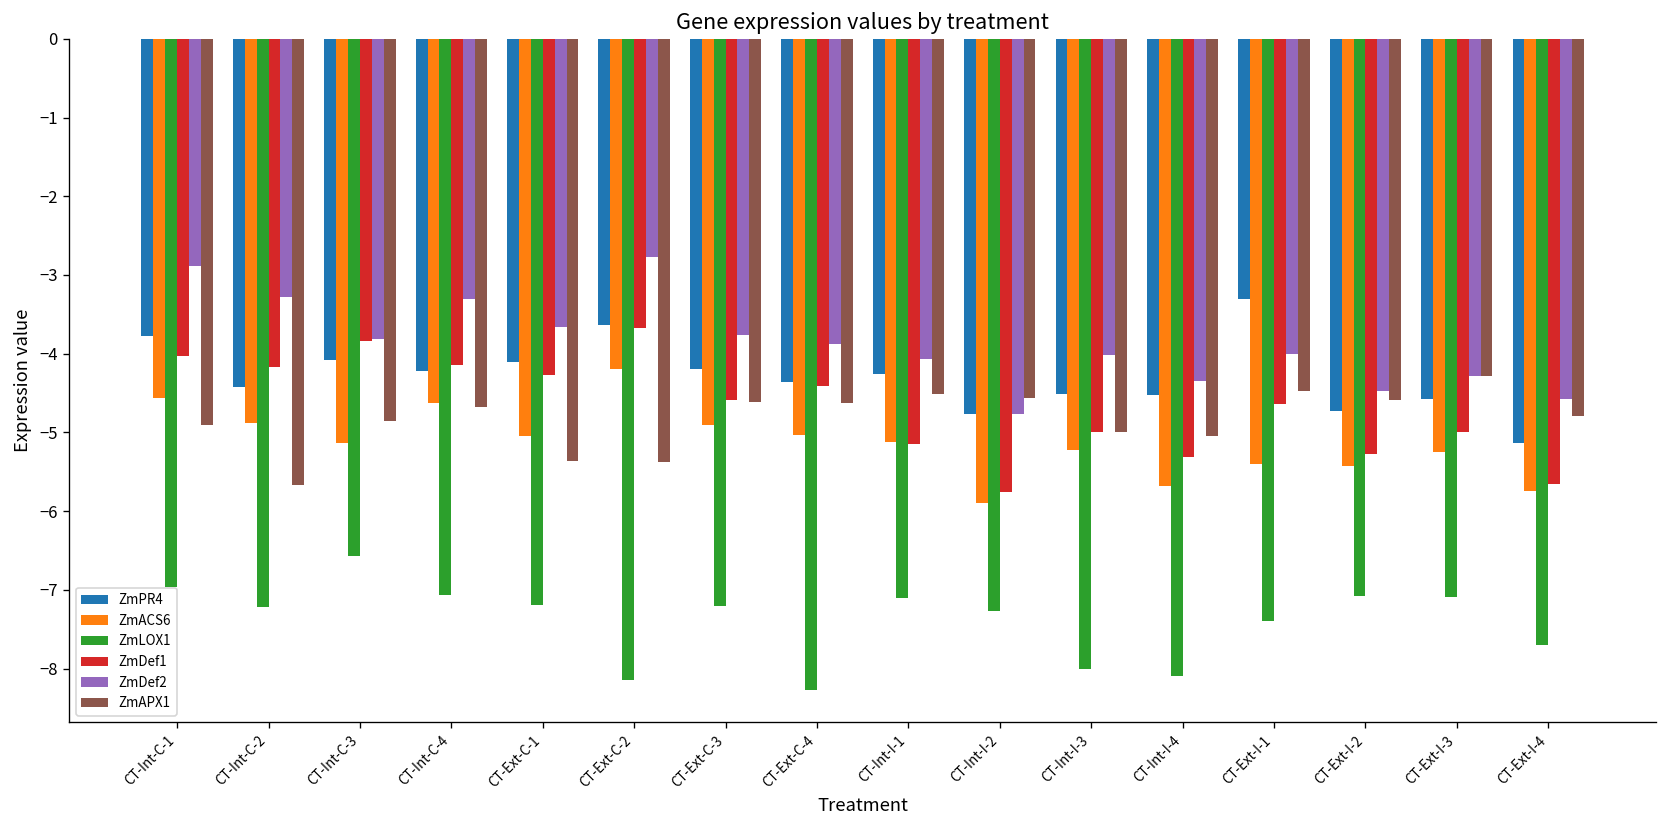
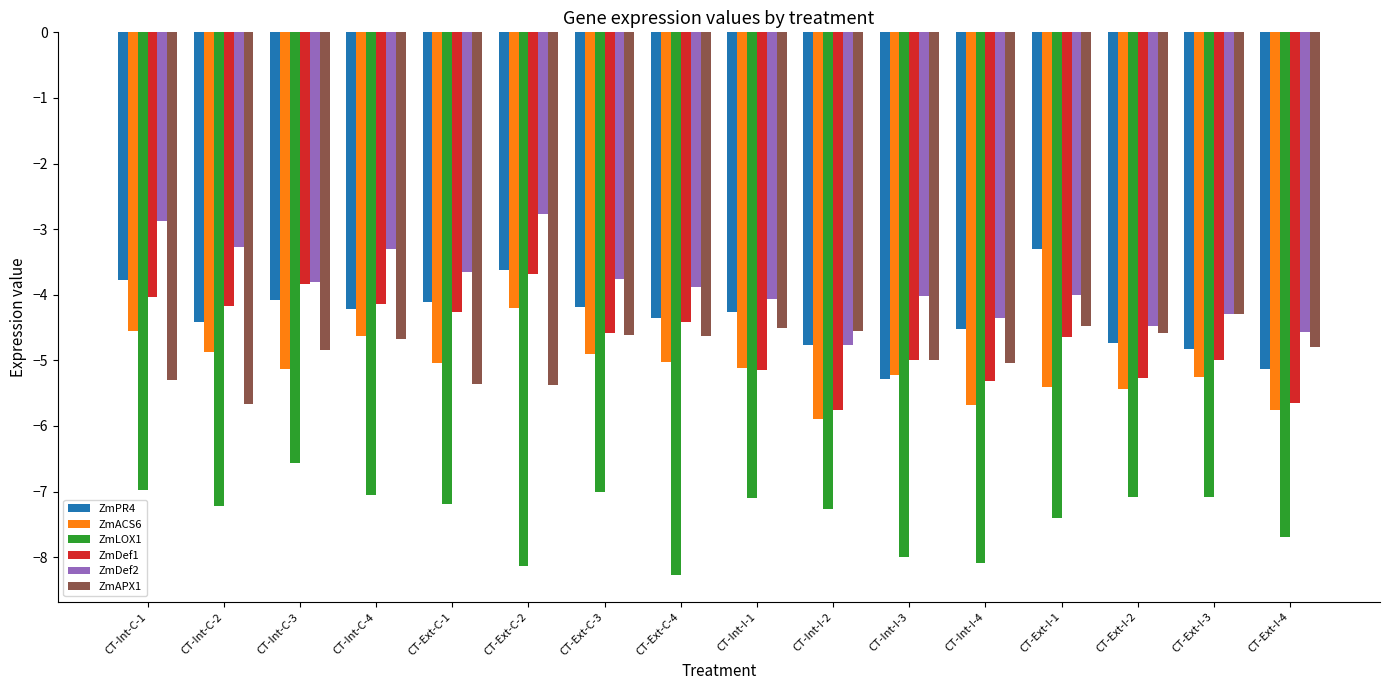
  {
    "ZmPR4": {
      "CT-Int-C-1": -3.8,
      "CT-Int-C-2": -4.4,
      "CT-Int-C-3": -4.1,
      "CT-Int-C-4": -4.2,
      "CT-Ext-C-1": -4.1,
      "CT-Ext-C-2": -3.6,
      "CT-Ext-C-3": -4.2,
      "CT-Ext-C-4": -4.4,
      "CT-Int-I-1": -4.3,
      "CT-Int-I-2": -4.8,
-     "CT-Int-I-3": -4.5,
+     "CT-Int-I-3": -5.3,
      "CT-Int-I-4": -4.5,
      "CT-Ext-I-1": -3.3,
      "CT-Ext-I-2": -4.7,
-     "CT-Ext-I-3": -4.6,
+     "CT-Ext-I-3": -4.8,
      "CT-Ext-I-4": -5.1
    },
    "ZmACS6": {
      "CT-Int-C-1": -4.6,
      "CT-Int-C-2": -4.9,
      "CT-Int-C-3": -5.1,
      "CT-Int-C-4": -4.6,
      "CT-Ext-C-1": -5.0,
      "CT-Ext-C-2": -4.2,
      "CT-Ext-C-3": -4.9,
      "CT-Ext-C-4": -5.0,
      "CT-Int-I-1": -5.1,
      "CT-Int-I-2": -5.9,
      "CT-Int-I-3": -5.2,
      "CT-Int-I-4": -5.7,
      "CT-Ext-I-1": -5.4,
      "CT-Ext-I-2": -5.4,
      "CT-Ext-I-3": -5.3,
      "CT-Ext-I-4": -5.8
    },
    "ZmLOX1": {
      "CT-Int-C-1": -7.0,
      "CT-Int-C-2": -7.2,
      "CT-Int-C-3": -6.6,
      "CT-Int-C-4": -7.1,
      "CT-Ext-C-1": -7.2,
      "CT-Ext-C-2": -8.1,
-     "CT-Ext-C-3": -7.2,
+     "CT-Ext-C-3": -7.0,
      "CT-Ext-C-4": -8.3,
      "CT-Int-I-1": -7.1,
      "CT-Int-I-2": -7.3,
      "CT-Int-I-3": -8.0,
      "CT-Int-I-4": -8.1,
      "CT-Ext-I-1": -7.4,
      "CT-Ext-I-2": -7.1,
      "CT-Ext-I-3": -7.1,
      "CT-Ext-I-4": -7.7
    },
    "ZmDef1": {
      "CT-Int-C-1": -4.0,
      "CT-Int-C-2": -4.2,
      "CT-Int-C-3": -3.8,
      "CT-Int-C-4": -4.1,
      "CT-Ext-C-1": -4.3,
      "CT-Ext-C-2": -3.7,
      "CT-Ext-C-3": -4.6,
      "CT-Ext-C-4": -4.4,
      "CT-Int-I-1": -5.2,
      "CT-Int-I-2": -5.8,
      "CT-Int-I-3": -5.0,
      "CT-Int-I-4": -5.3,
      "CT-Ext-I-1": -4.6,
      "CT-Ext-I-2": -5.3,
      "CT-Ext-I-3": -5.0,
      "CT-Ext-I-4": -5.7
    },
    "ZmDef2": {
      "CT-Int-C-1": -2.9,
      "CT-Int-C-2": -3.3,
      "CT-Int-C-3": -3.8,
      "CT-Int-C-4": -3.3,
      "CT-Ext-C-1": -3.7,
      "CT-Ext-C-2": -2.8,
      "CT-Ext-C-3": -3.8,
      "CT-Ext-C-4": -3.9,
      "CT-Int-I-1": -4.1,
      "CT-Int-I-2": -4.8,
      "CT-Int-I-3": -4.0,
      "CT-Int-I-4": -4.4,
      "CT-Ext-I-1": -4.0,
      "CT-Ext-I-2": -4.5,
      "CT-Ext-I-3": -4.3,
      "CT-Ext-I-4": -4.6
    },
    "ZmAPX1": {
-     "CT-Int-C-1": -4.9,
+     "CT-Int-C-1": -5.3,
      "CT-Int-C-2": -5.7,
      "CT-Int-C-3": -4.9,
      "CT-Int-C-4": -4.7,
      "CT-Ext-C-1": -5.4,
      "CT-Ext-C-2": -5.4,
      "CT-Ext-C-3": -4.6,
      "CT-Ext-C-4": -4.6,
      "CT-Int-I-1": -4.5,
      "CT-Int-I-2": -4.6,
      "CT-Int-I-3": -5.0,
      "CT-Int-I-4": -5.0,
      "CT-Ext-I-1": -4.5,
      "CT-Ext-I-2": -4.6,
      "CT-Ext-I-3": -4.3,
      "CT-Ext-I-4": -4.8
    }
  }
